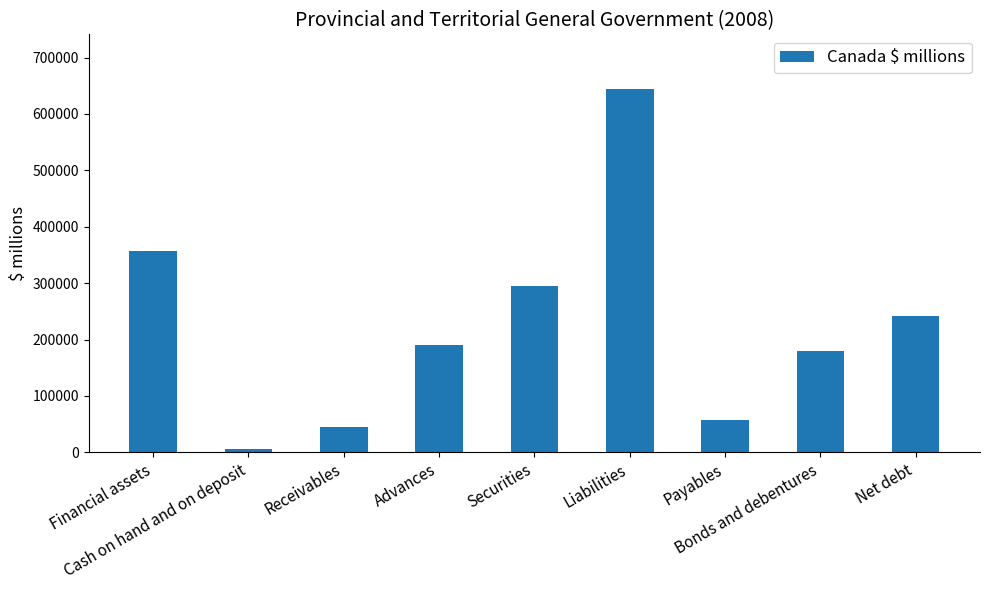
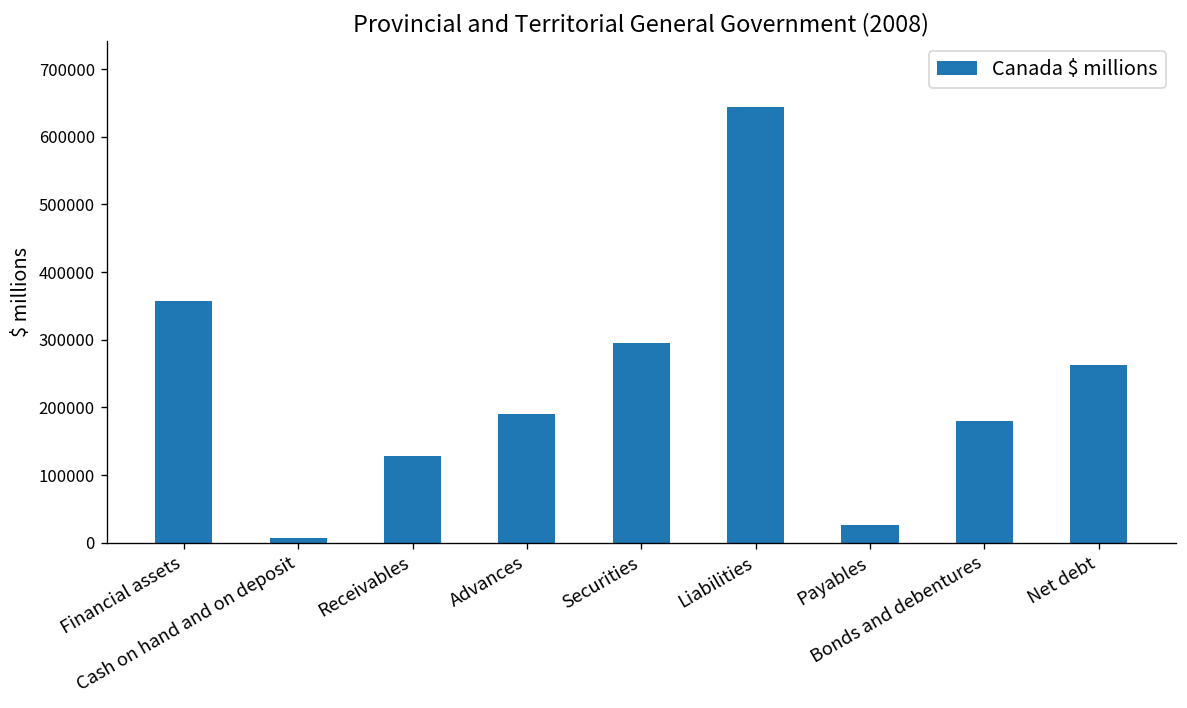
  {
    "Financial assets": 360000,
    "Cash on hand and on deposit": 10000,
-   "Receivables": 40000,
+   "Receivables": 130000,
    "Advances": 190000,
    "Securities": 290000,
    "Liabilities": 640000,
-   "Payables": 60000,
+   "Payables": 30000,
    "Bonds and debentures": 180000,
-   "Net debt": 240000
+   "Net debt": 260000
  }
